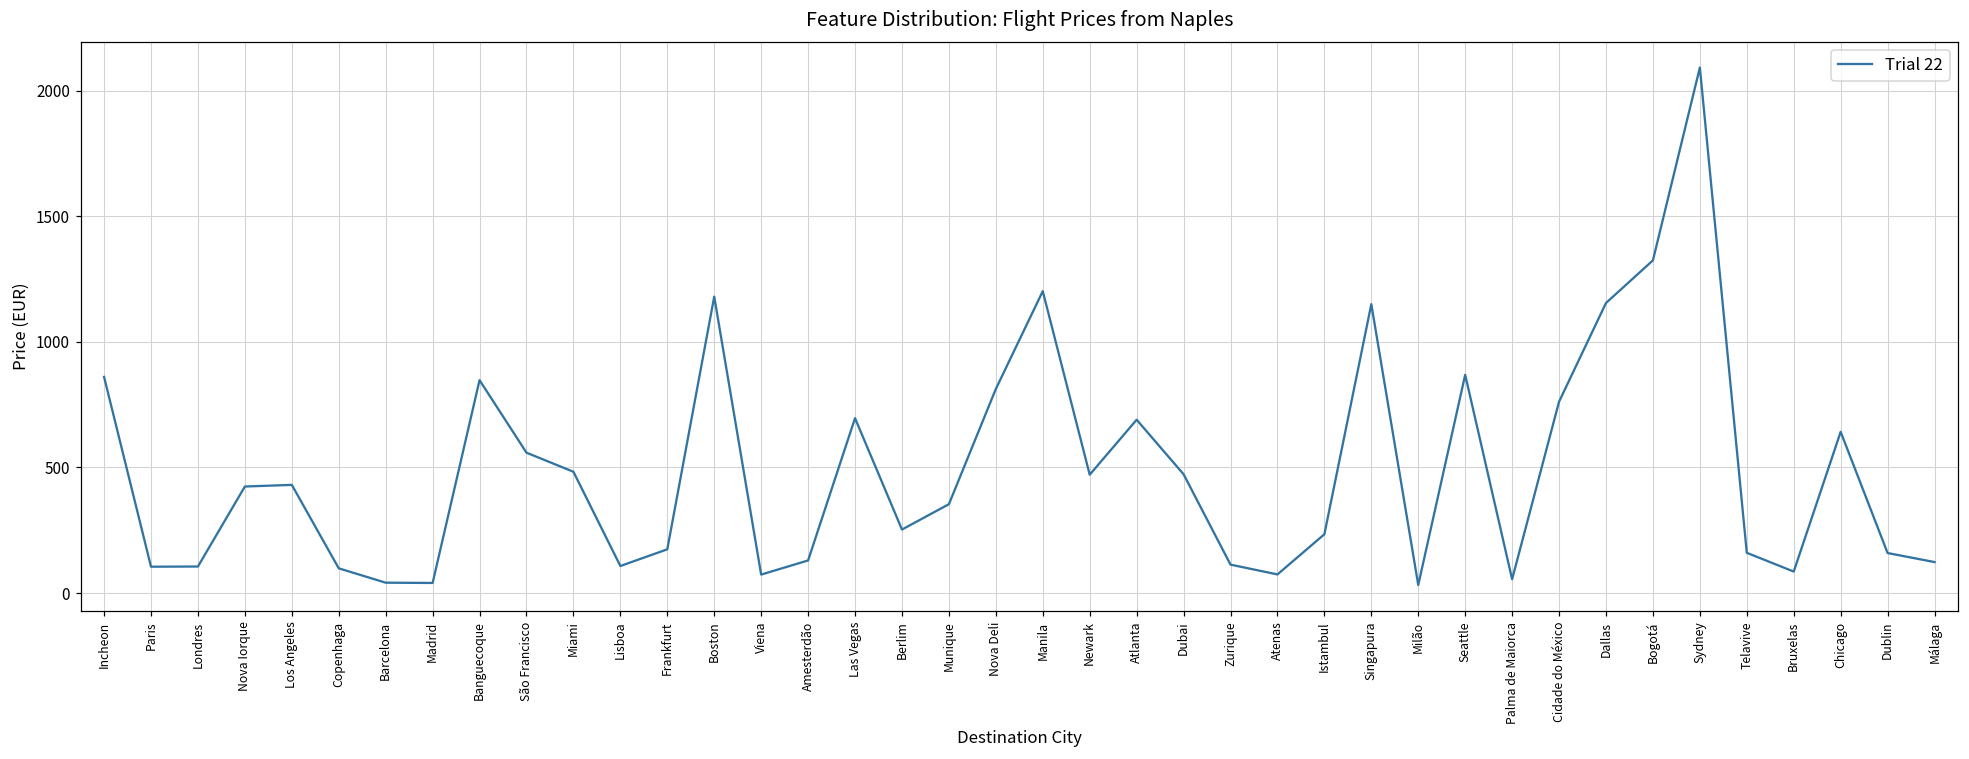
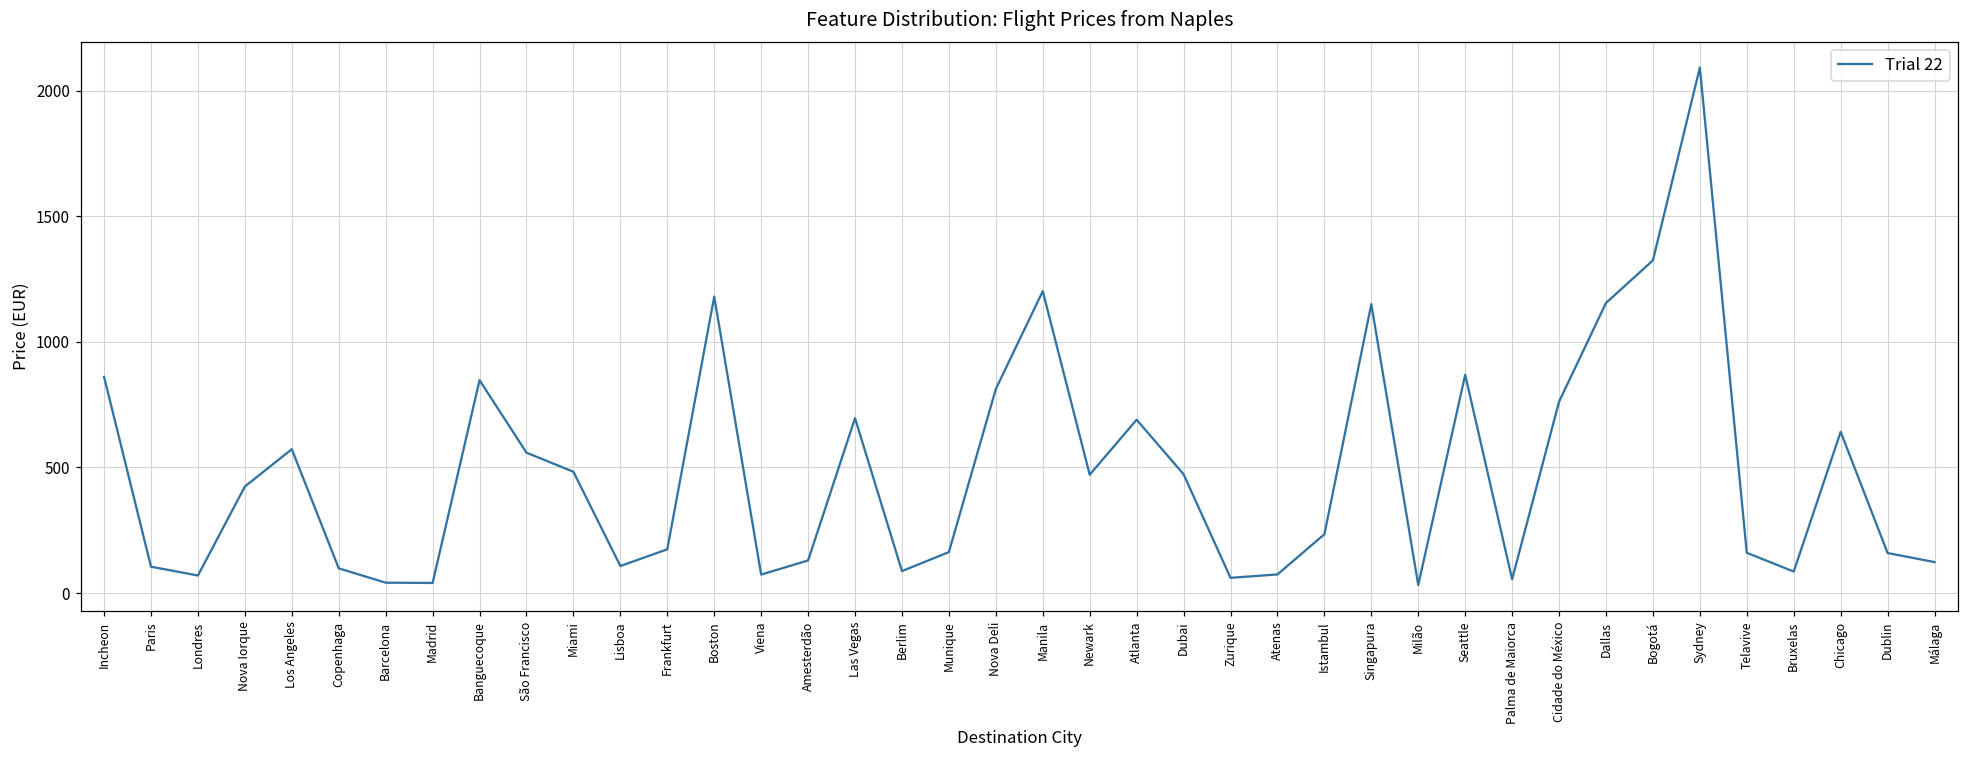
  {
    "Incheon": 860,
    "Paris": 110,
-   "Londres": 110,
+   "Londres": 70,
    "Nova Iorque": 420,
-   "Los Angeles": 430,
+   "Los Angeles": 570,
    "Copenhaga": 100,
    "Barcelona": 40,
    "Madrid": 40,
    "Banguecoque": 850,
    "São Francisco": 560,
    "Miami": 480,
    "Lisboa": 110,
    "Frankfurt": 170,
    "Boston": 1180,
    "Viena": 70,
    "Amesterdão": 130,
    "Las Vegas": 700,
-   "Berlim": 250,
-   "Munique": 350,
+   "Berlim": 90,
+   "Munique": 160,
    "Nova Deli": 810,
    "Manila": 1200,
    "Newark": 470,
    "Atlanta": 690,
    "Dubai": 470,
-   "Zurique": 110,
+   "Zurique": 60,
    "Atenas": 70,
    "Istambul": 230,
    "Singapura": 1150,
    "Milão": 30,
    "Seattle": 870,
    "Palma de Maiorca": 60,
    "Cidade do México": 760,
    "Dallas": 1150,
    "Bogotá": 1320,
    "Sydney": 2090,
    "Telavive": 160,
    "Bruxelas": 90,
    "Chicago": 640,
    "Dublin": 160,
    "Málaga": 120
  }
